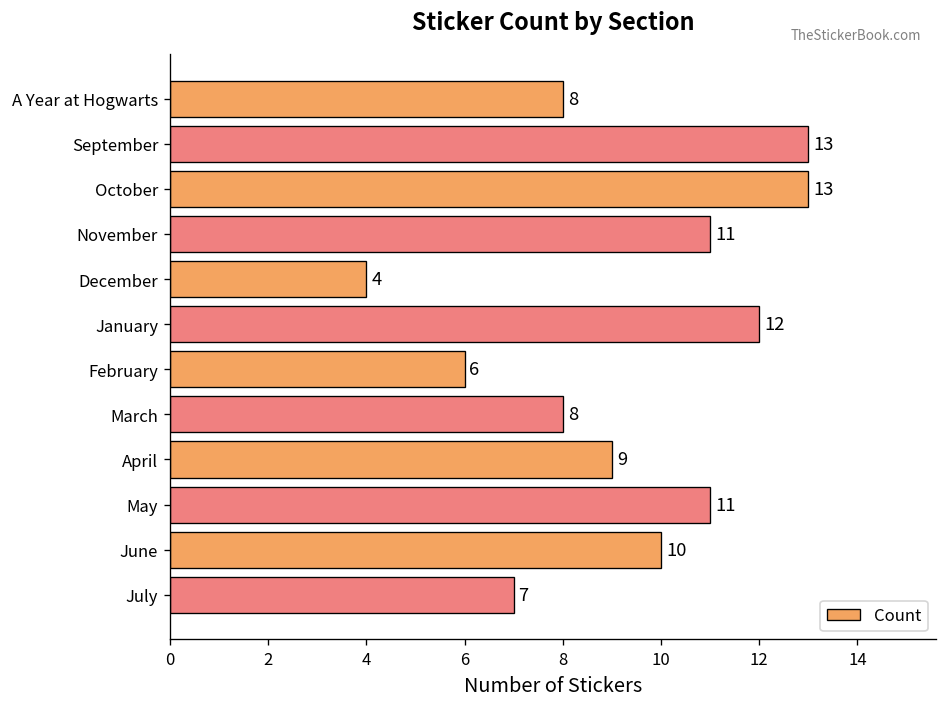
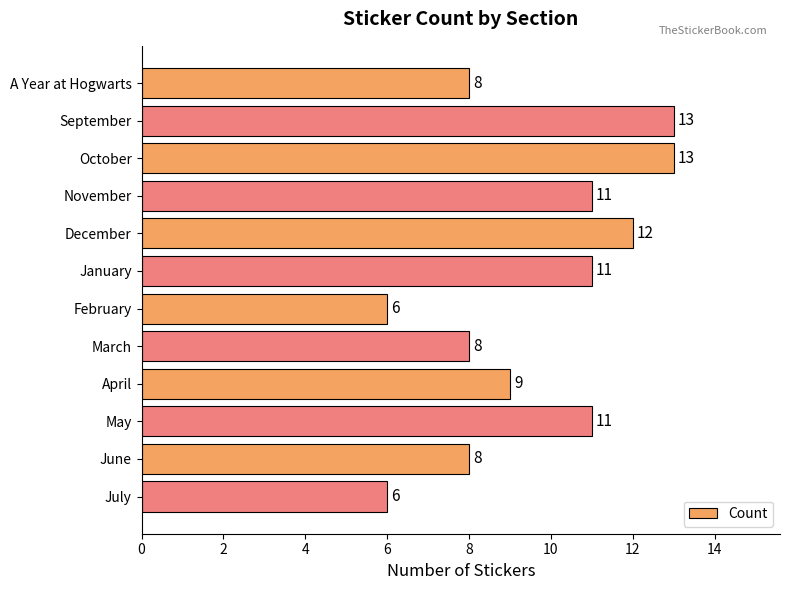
  {
    "A Year at Hogwarts": 8,
    "September": 13,
    "October": 13,
    "November": 11,
-   "December": 4,
-   "January": 12,
+   "December": 12,
+   "January": 11,
    "February": 6,
    "March": 8,
    "April": 9,
    "May": 11,
-   "June": 10,
-   "July": 7
+   "June": 8,
+   "July": 6
  }
